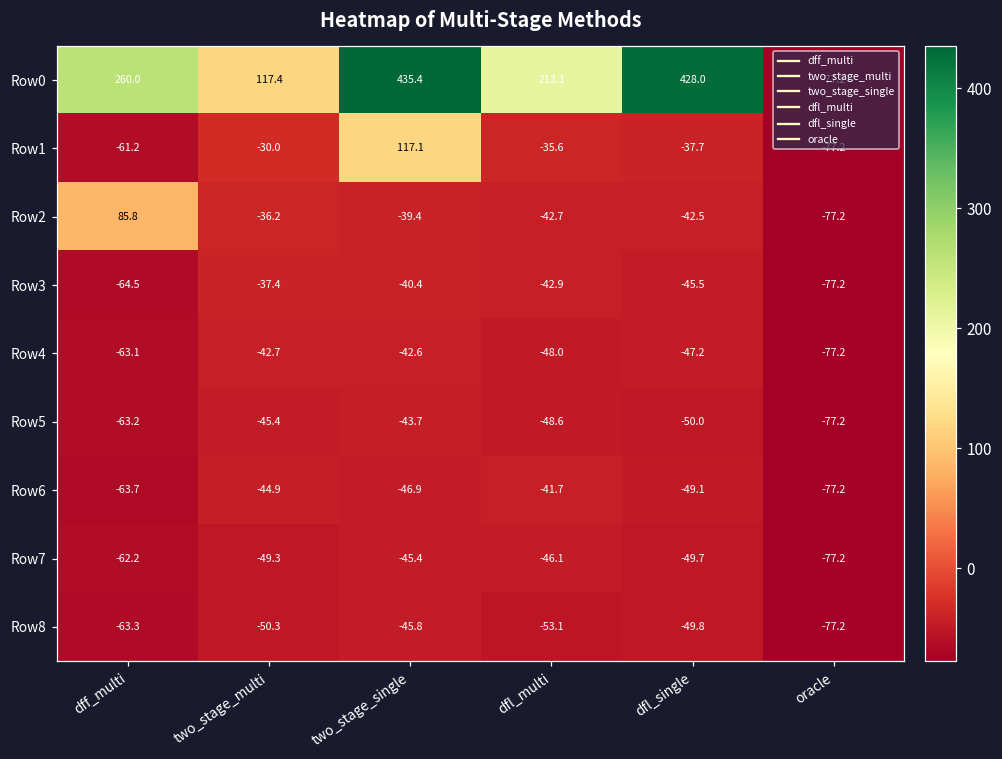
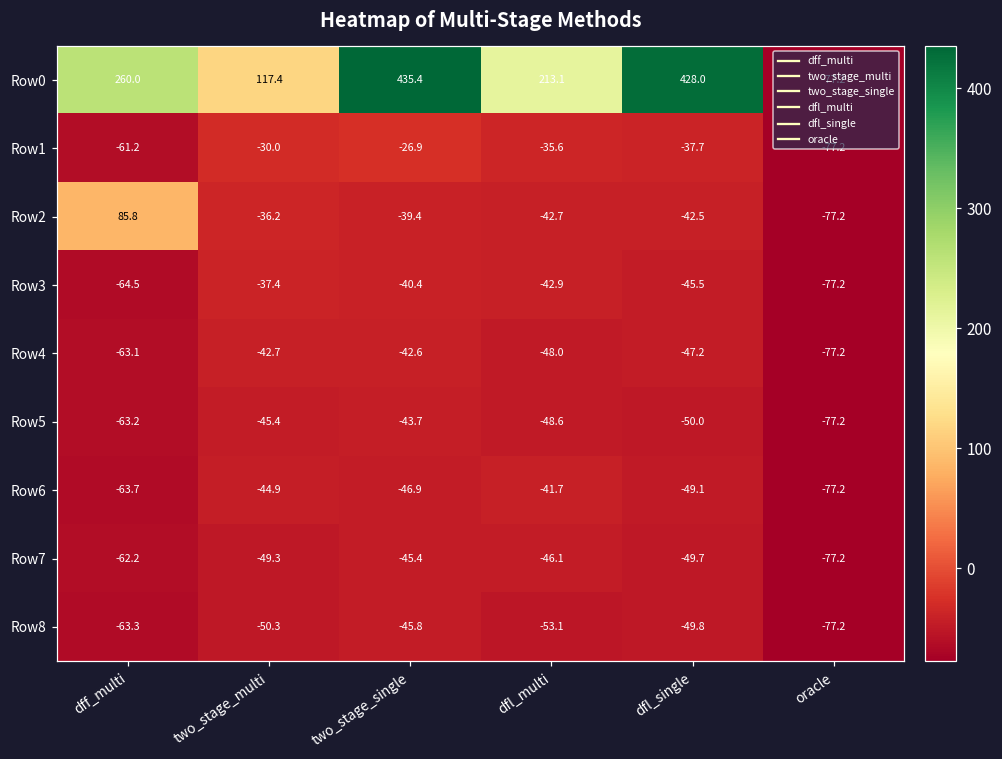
  {
    "Row0": {
      "dff_multi": 260.0,
      "two_stage_multi": 117.4,
      "two_stage_single": 435.4,
      "dfl_multi": 213.1,
      "dfl_single": 428.0
    },
    "Row1": {
      "dff_multi": -61.2,
      "two_stage_multi": -30.0,
-     "two_stage_single": 117.1,
+     "two_stage_single": -26.9,
      "dfl_multi": -35.6,
      "dfl_single": -37.7
    },
    "Row2": {
      "dff_multi": 85.8,
      "two_stage_multi": -36.2,
      "two_stage_single": -39.4,
      "dfl_multi": -42.7,
      "dfl_single": -42.5,
      "oracle": -77.2
    },
    "Row3": {
      "dff_multi": -64.5,
      "two_stage_multi": -37.4,
      "two_stage_single": -40.4,
      "dfl_multi": -42.9,
      "dfl_single": -45.5,
      "oracle": -77.2
    },
    "Row4": {
      "dff_multi": -63.1,
      "two_stage_multi": -42.7,
      "two_stage_single": -42.6,
      "dfl_multi": -48.0,
      "dfl_single": -47.2,
      "oracle": -77.2
    },
    "Row5": {
      "dff_multi": -63.2,
      "two_stage_multi": -45.4,
      "two_stage_single": -43.7,
      "dfl_multi": -48.6,
      "dfl_single": -50.0,
      "oracle": -77.2
    },
    "Row6": {
      "dff_multi": -63.7,
      "two_stage_multi": -44.9,
      "two_stage_single": -46.9,
      "dfl_multi": -41.7,
      "dfl_single": -49.1,
      "oracle": -77.2
    },
    "Row7": {
      "dff_multi": -62.2,
      "two_stage_multi": -49.3,
      "two_stage_single": -45.4,
      "dfl_multi": -46.1,
      "dfl_single": -49.7,
      "oracle": -77.2
    },
    "Row8": {
      "dff_multi": -63.3,
      "two_stage_multi": -50.3,
      "two_stage_single": -45.8,
      "dfl_multi": -53.1,
      "dfl_single": -49.8,
      "oracle": -77.2
    }
  }
